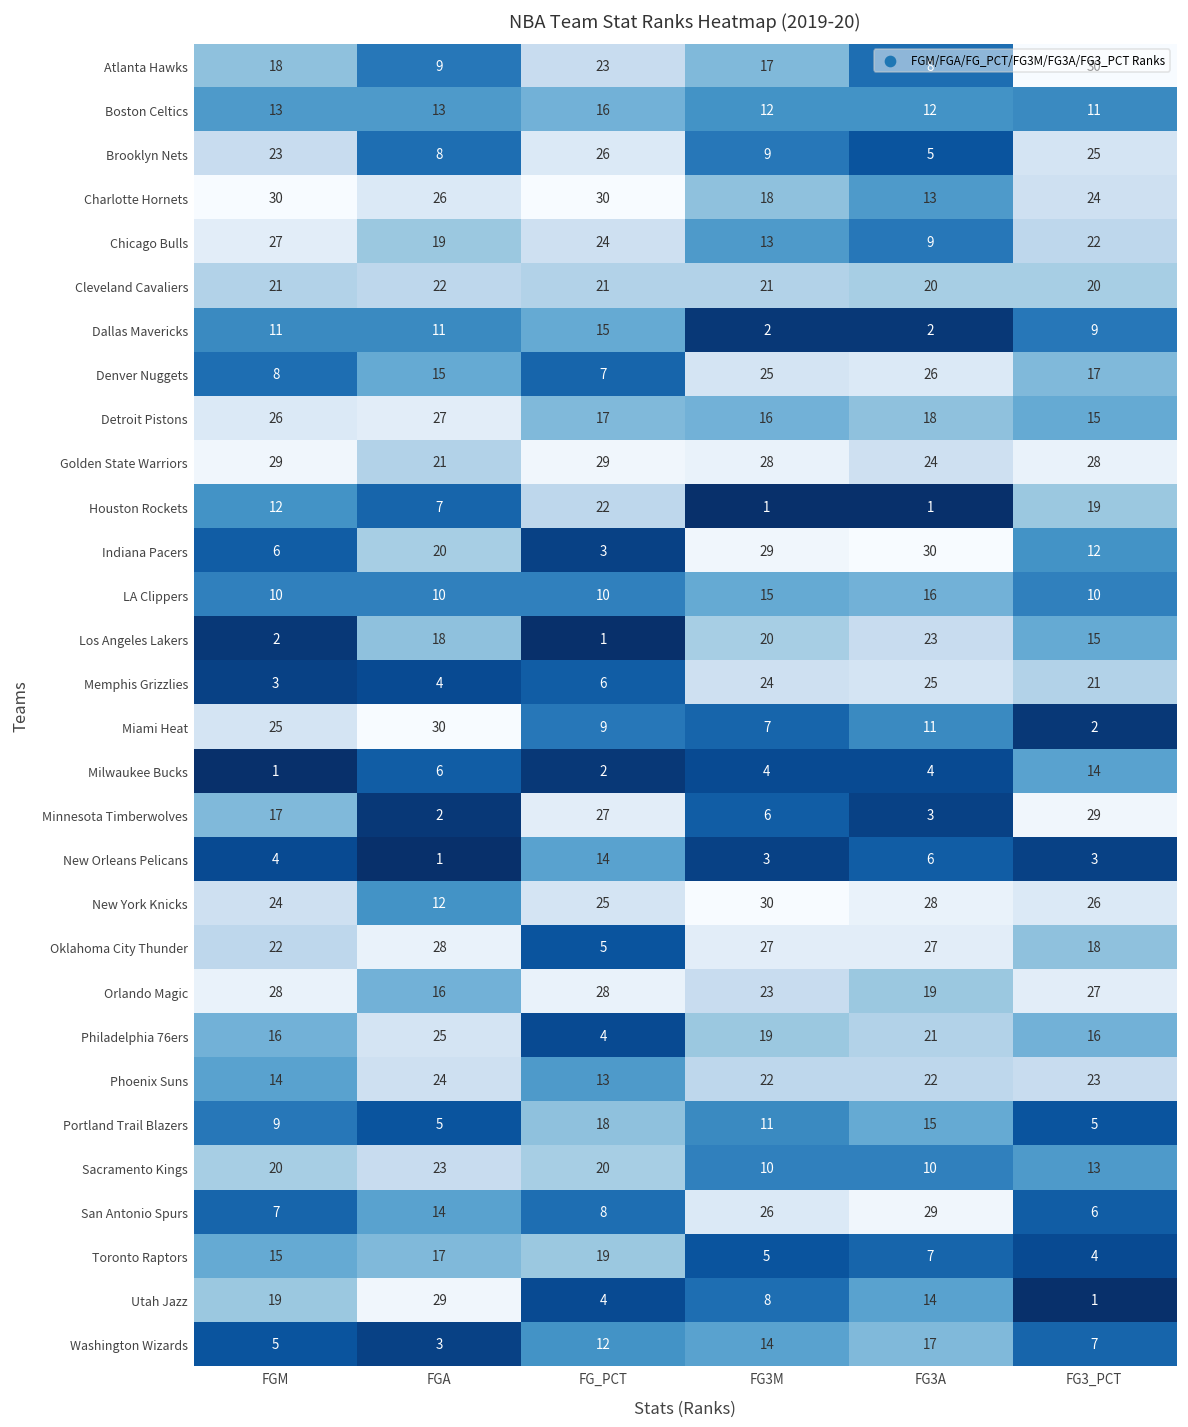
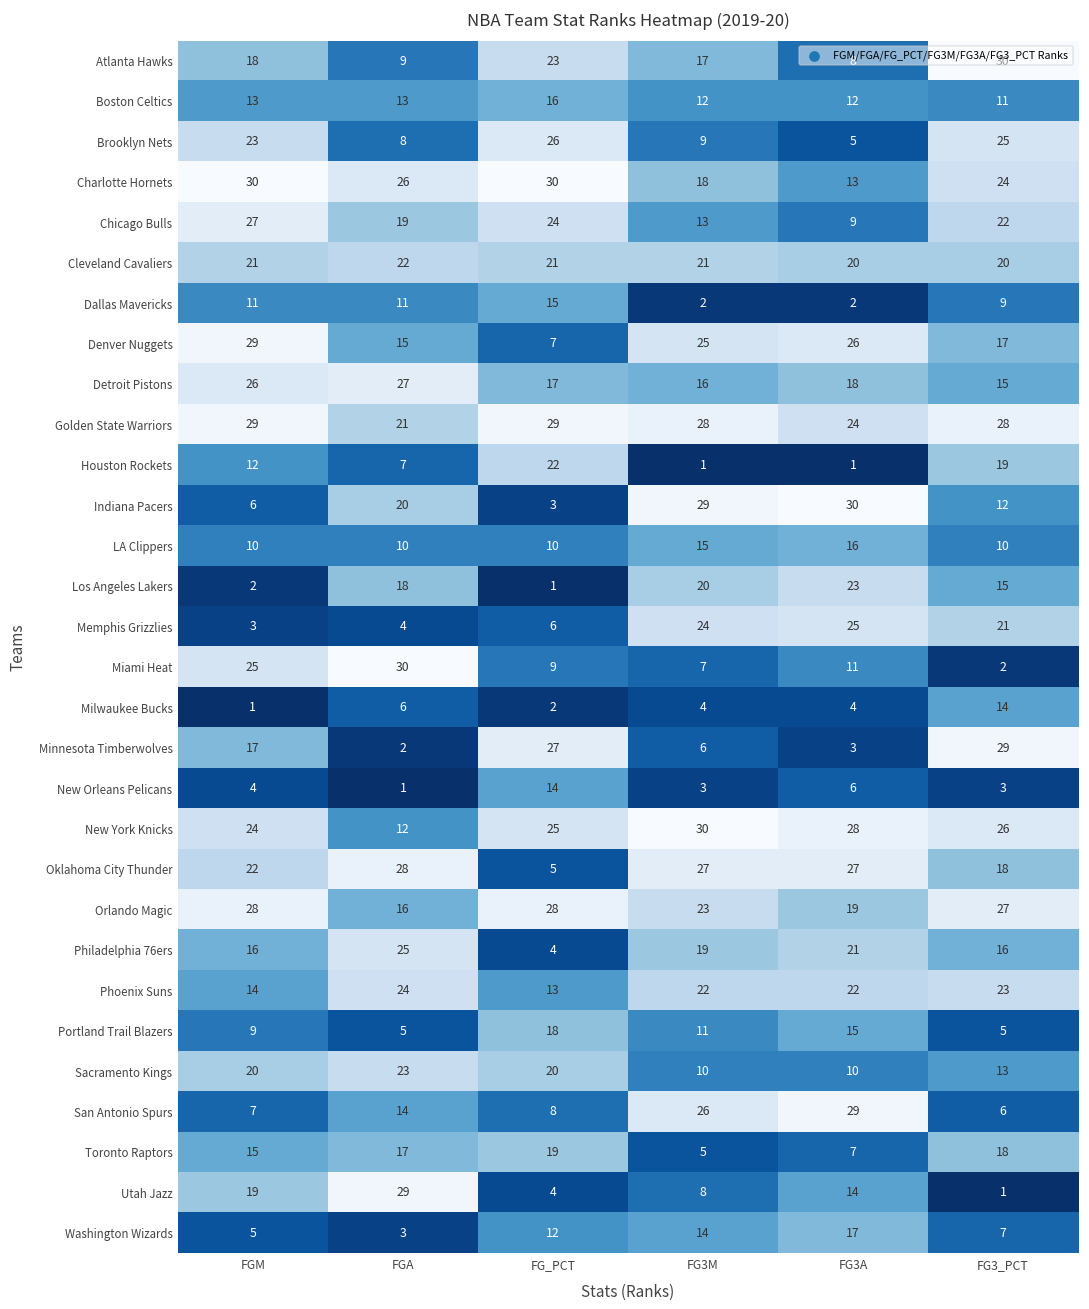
  {
    "Atlanta Hawks": {
      "FGM": 18,
      "FGA": 9,
      "FG_PCT": 23,
      "FG3M": 17
    },
    "Boston Celtics": {
      "FGM": 13,
      "FGA": 13,
      "FG_PCT": 16,
      "FG3M": 12,
      "FG3A": 12,
      "FG3_PCT": 11
    },
    "Brooklyn Nets": {
      "FGM": 23,
      "FGA": 8,
      "FG_PCT": 26,
      "FG3M": 9,
      "FG3A": 5,
      "FG3_PCT": 25
    },
    "Charlotte Hornets": {
      "FGM": 30,
      "FGA": 26,
      "FG_PCT": 30,
      "FG3M": 18,
      "FG3A": 13,
      "FG3_PCT": 24
    },
    "Chicago Bulls": {
      "FGM": 27,
      "FGA": 19,
      "FG_PCT": 24,
      "FG3M": 13,
      "FG3A": 9,
      "FG3_PCT": 22
    },
    "Cleveland Cavaliers": {
      "FGM": 21,
      "FGA": 22,
      "FG_PCT": 21,
      "FG3M": 21,
      "FG3A": 20,
      "FG3_PCT": 20
    },
    "Dallas Mavericks": {
      "FGM": 11,
      "FGA": 11,
      "FG_PCT": 15,
      "FG3M": 2,
      "FG3A": 2,
      "FG3_PCT": 9
    },
    "Denver Nuggets": {
-     "FGM": 8,
+     "FGM": 29,
      "FGA": 15,
      "FG_PCT": 7,
      "FG3M": 25,
      "FG3A": 26,
      "FG3_PCT": 17
    },
    "Detroit Pistons": {
      "FGM": 26,
      "FGA": 27,
      "FG_PCT": 17,
      "FG3M": 16,
      "FG3A": 18,
      "FG3_PCT": 15
    },
    "Golden State Warriors": {
      "FGM": 29,
      "FGA": 21,
      "FG_PCT": 29,
      "FG3M": 28,
      "FG3A": 24,
      "FG3_PCT": 28
    },
    "Houston Rockets": {
      "FGM": 12,
      "FGA": 7,
      "FG_PCT": 22,
      "FG3M": 1,
      "FG3A": 1,
      "FG3_PCT": 19
    },
    "Indiana Pacers": {
      "FGM": 6,
      "FGA": 20,
      "FG_PCT": 3,
      "FG3M": 29,
      "FG3A": 30,
      "FG3_PCT": 12
    },
    "LA Clippers": {
      "FGM": 10,
      "FGA": 10,
      "FG_PCT": 10,
      "FG3M": 15,
      "FG3A": 16,
      "FG3_PCT": 10
    },
    "Los Angeles Lakers": {
      "FGM": 2,
      "FGA": 18,
      "FG_PCT": 1,
      "FG3M": 20,
      "FG3A": 23,
      "FG3_PCT": 15
    },
    "Memphis Grizzlies": {
      "FGM": 3,
      "FGA": 4,
      "FG_PCT": 6,
      "FG3M": 24,
      "FG3A": 25,
      "FG3_PCT": 21
    },
    "Miami Heat": {
      "FGM": 25,
      "FGA": 30,
      "FG_PCT": 9,
      "FG3M": 7,
      "FG3A": 11,
      "FG3_PCT": 2
    },
    "Milwaukee Bucks": {
      "FGM": 1,
      "FGA": 6,
      "FG_PCT": 2,
      "FG3M": 4,
      "FG3A": 4,
      "FG3_PCT": 14
    },
    "Minnesota Timberwolves": {
      "FGM": 17,
      "FGA": 2,
      "FG_PCT": 27,
      "FG3M": 6,
      "FG3A": 3,
      "FG3_PCT": 29
    },
    "New Orleans Pelicans": {
      "FGM": 4,
      "FGA": 1,
      "FG_PCT": 14,
      "FG3M": 3,
      "FG3A": 6,
      "FG3_PCT": 3
    },
    "New York Knicks": {
      "FGM": 24,
      "FGA": 12,
      "FG_PCT": 25,
      "FG3M": 30,
      "FG3A": 28,
      "FG3_PCT": 26
    },
    "Oklahoma City Thunder": {
      "FGM": 22,
      "FGA": 28,
      "FG_PCT": 5,
      "FG3M": 27,
      "FG3A": 27,
      "FG3_PCT": 18
    },
    "Orlando Magic": {
      "FGM": 28,
      "FGA": 16,
      "FG_PCT": 28,
      "FG3M": 23,
      "FG3A": 19,
      "FG3_PCT": 27
    },
    "Philadelphia 76ers": {
      "FGM": 16,
      "FGA": 25,
      "FG_PCT": 4,
      "FG3M": 19,
      "FG3A": 21,
      "FG3_PCT": 16
    },
    "Phoenix Suns": {
      "FGM": 14,
      "FGA": 24,
      "FG_PCT": 13,
      "FG3M": 22,
      "FG3A": 22,
      "FG3_PCT": 23
    },
    "Portland Trail Blazers": {
      "FGM": 9,
      "FGA": 5,
      "FG_PCT": 18,
      "FG3M": 11,
      "FG3A": 15,
      "FG3_PCT": 5
    },
    "Sacramento Kings": {
      "FGM": 20,
      "FGA": 23,
      "FG_PCT": 20,
      "FG3M": 10,
      "FG3A": 10,
      "FG3_PCT": 13
    },
    "San Antonio Spurs": {
      "FGM": 7,
      "FGA": 14,
      "FG_PCT": 8,
      "FG3M": 26,
      "FG3A": 29,
      "FG3_PCT": 6
    },
    "Toronto Raptors": {
      "FGM": 15,
      "FGA": 17,
      "FG_PCT": 19,
      "FG3M": 5,
      "FG3A": 7,
-     "FG3_PCT": 4
+     "FG3_PCT": 18
    },
    "Utah Jazz": {
      "FGM": 19,
      "FGA": 29,
      "FG_PCT": 4,
      "FG3M": 8,
      "FG3A": 14,
      "FG3_PCT": 1
    },
    "Washington Wizards": {
      "FGM": 5,
      "FGA": 3,
      "FG_PCT": 12,
      "FG3M": 14,
      "FG3A": 17,
      "FG3_PCT": 7
    }
  }
